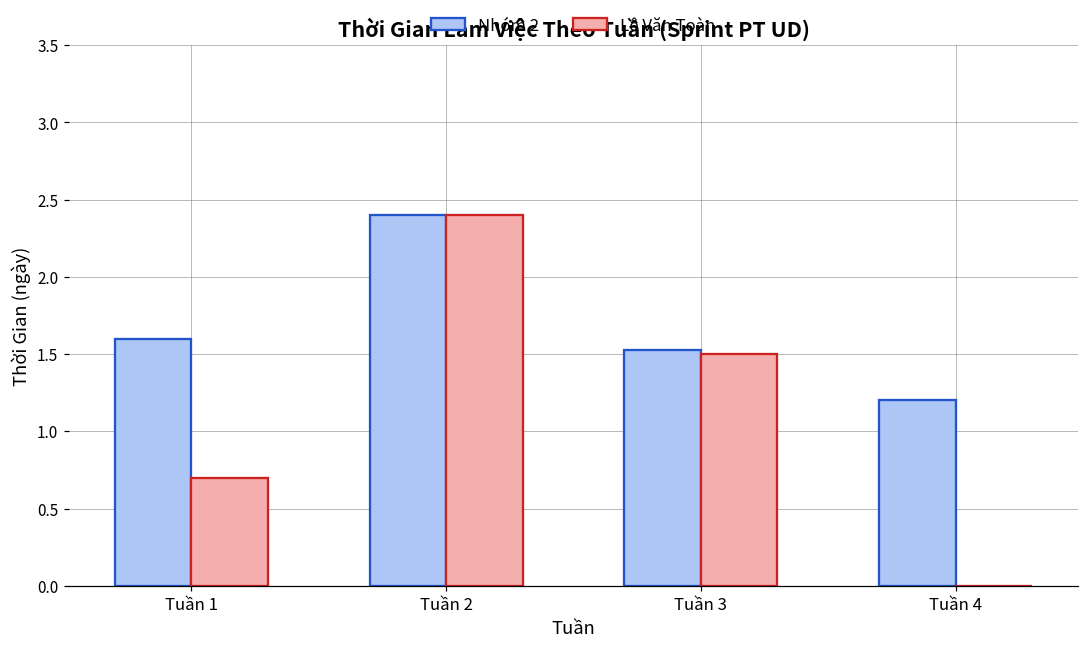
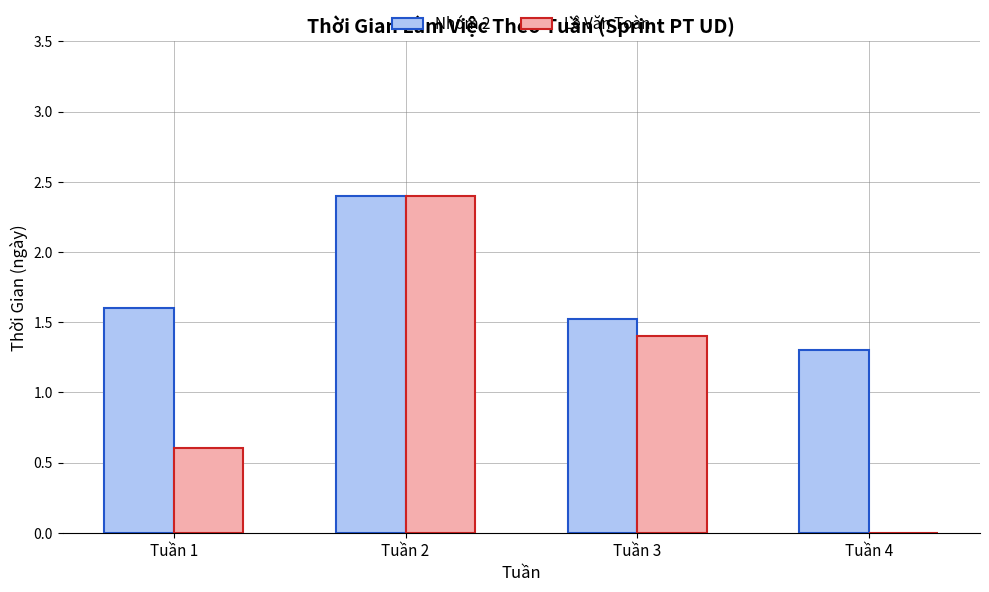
  {
    "Nhóm 2": {
      "Tuần 1": 1.6,
      "Tuần 2": 2.4,
      "Tuần 3": 1.53,
-     "Tuần 4": 1.2
+     "Tuần 4": 1.3
    },
    "Lê Văn Toàn": {
-     "Tuần 1": 0.7,
+     "Tuần 1": 0.6,
      "Tuần 2": 2.4,
-     "Tuần 3": 1.5,
+     "Tuần 3": 1.4,
      "Tuần 4": 0.0
    }
  }
